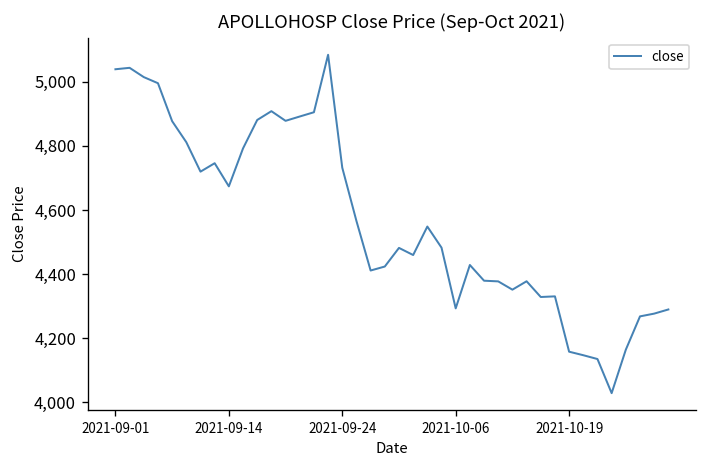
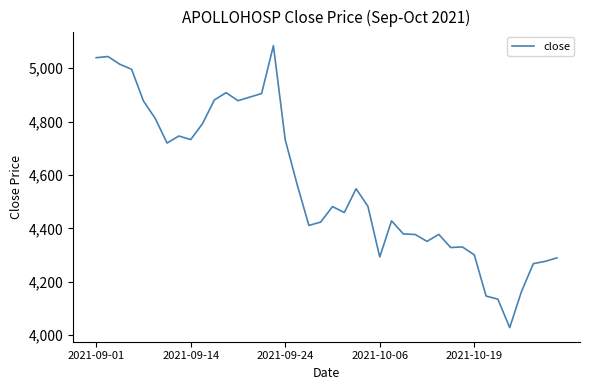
  {
    "2021-09-01": "5,040",
-   "2021-09-14": "4,670",
+   "2021-09-14": "4,730",
    "2021-09-24": "4,730",
    "2021-10-06": "4,290",
-   "2021-10-19": "4,160"
+   "2021-10-19": "4,300"
  }
